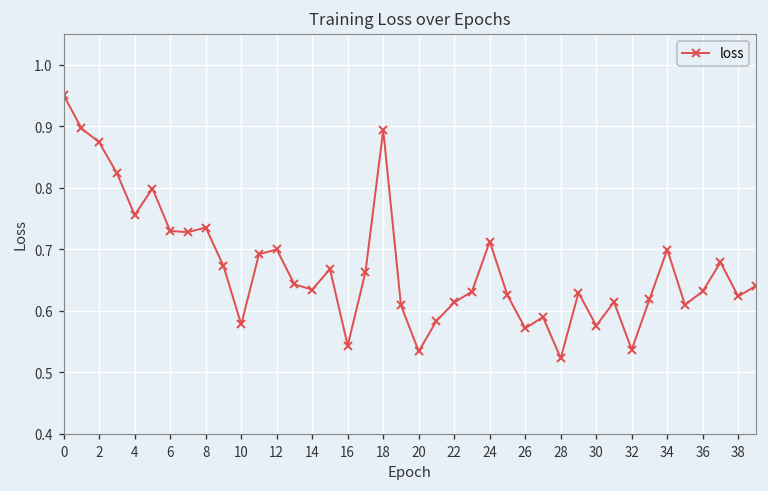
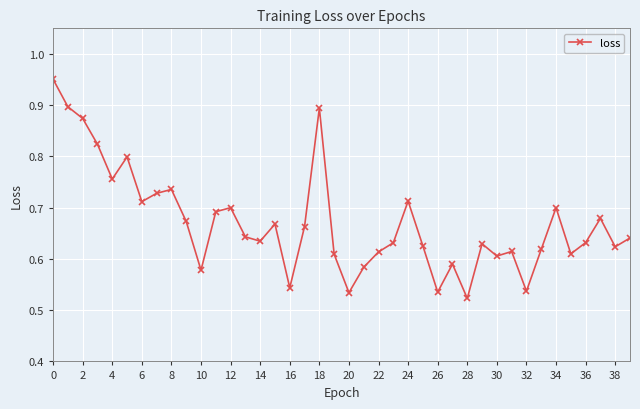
  {
    "0": 0.95,
    "2": 0.87,
    "4": 0.76,
-   "6": 0.73,
+   "6": 0.71,
    "8": 0.74,
    "10": 0.58,
    "12": 0.70,
    "14": 0.63,
    "16": 0.54,
    "18": 0.89,
    "20": 0.53,
    "22": 0.61,
    "24": 0.71,
-   "26": 0.57,
+   "26": 0.54,
    "28": 0.52,
-   "30": 0.58,
+   "30": 0.61,
    "32": 0.54,
    "34": 0.70,
    "36": 0.63,
    "38": 0.62
  }
